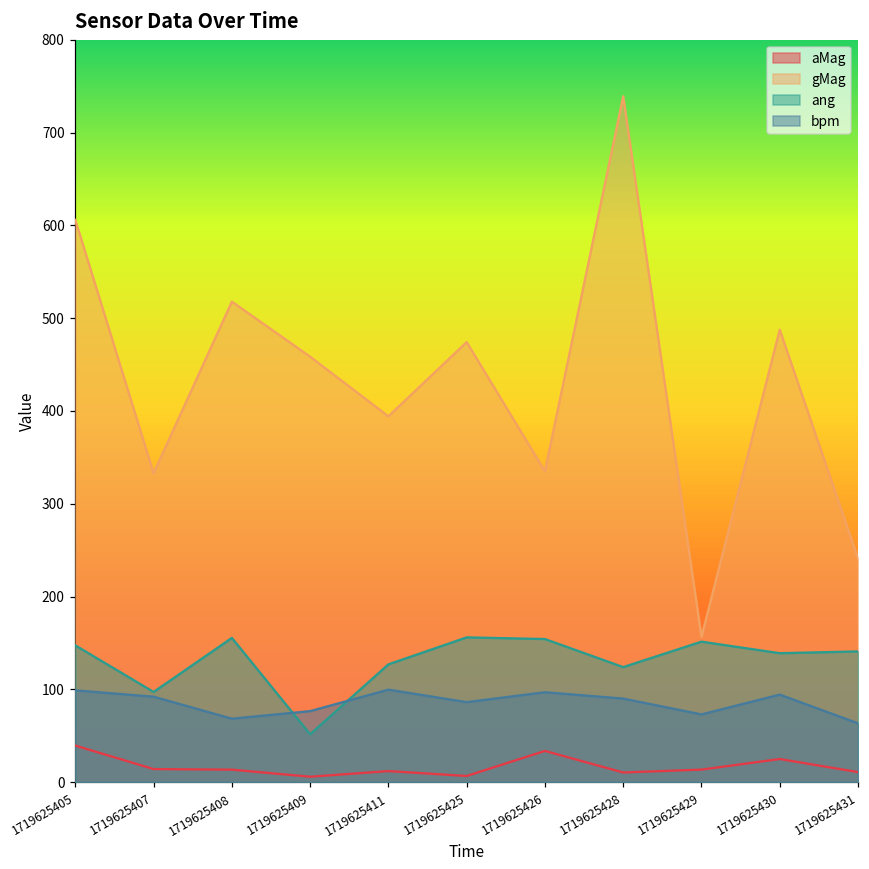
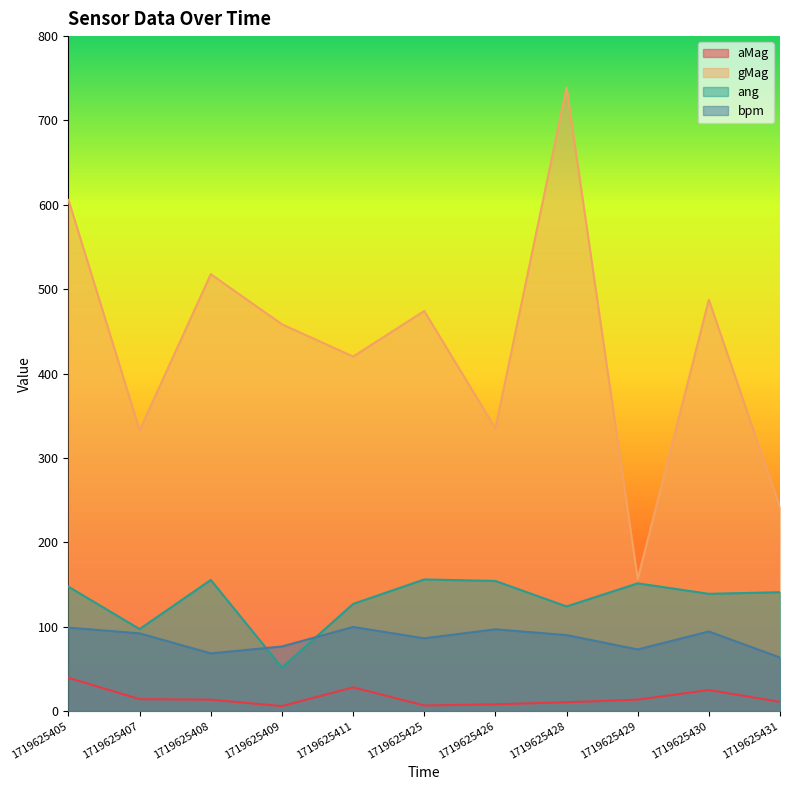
  {
    "aMag": {
      "1719625405": 40,
      "1719625407": 10,
      "1719625408": 10,
      "1719625409": 10,
-     "1719625411": 10,
+     "1719625411": 30,
      "1719625425": 10,
-     "1719625426": 30,
+     "1719625426": 10,
      "1719625428": 10,
      "1719625429": 10,
      "1719625430": 20,
      "1719625431": 10
    },
    "gMag": {
      "1719625405": 610,
      "1719625407": 330,
      "1719625408": 520,
      "1719625409": 460,
-     "1719625411": 390,
+     "1719625411": 420,
      "1719625425": 470,
      "1719625426": 340,
      "1719625428": 740,
      "1719625429": 160,
      "1719625430": 490,
      "1719625431": 240
    }
  }
